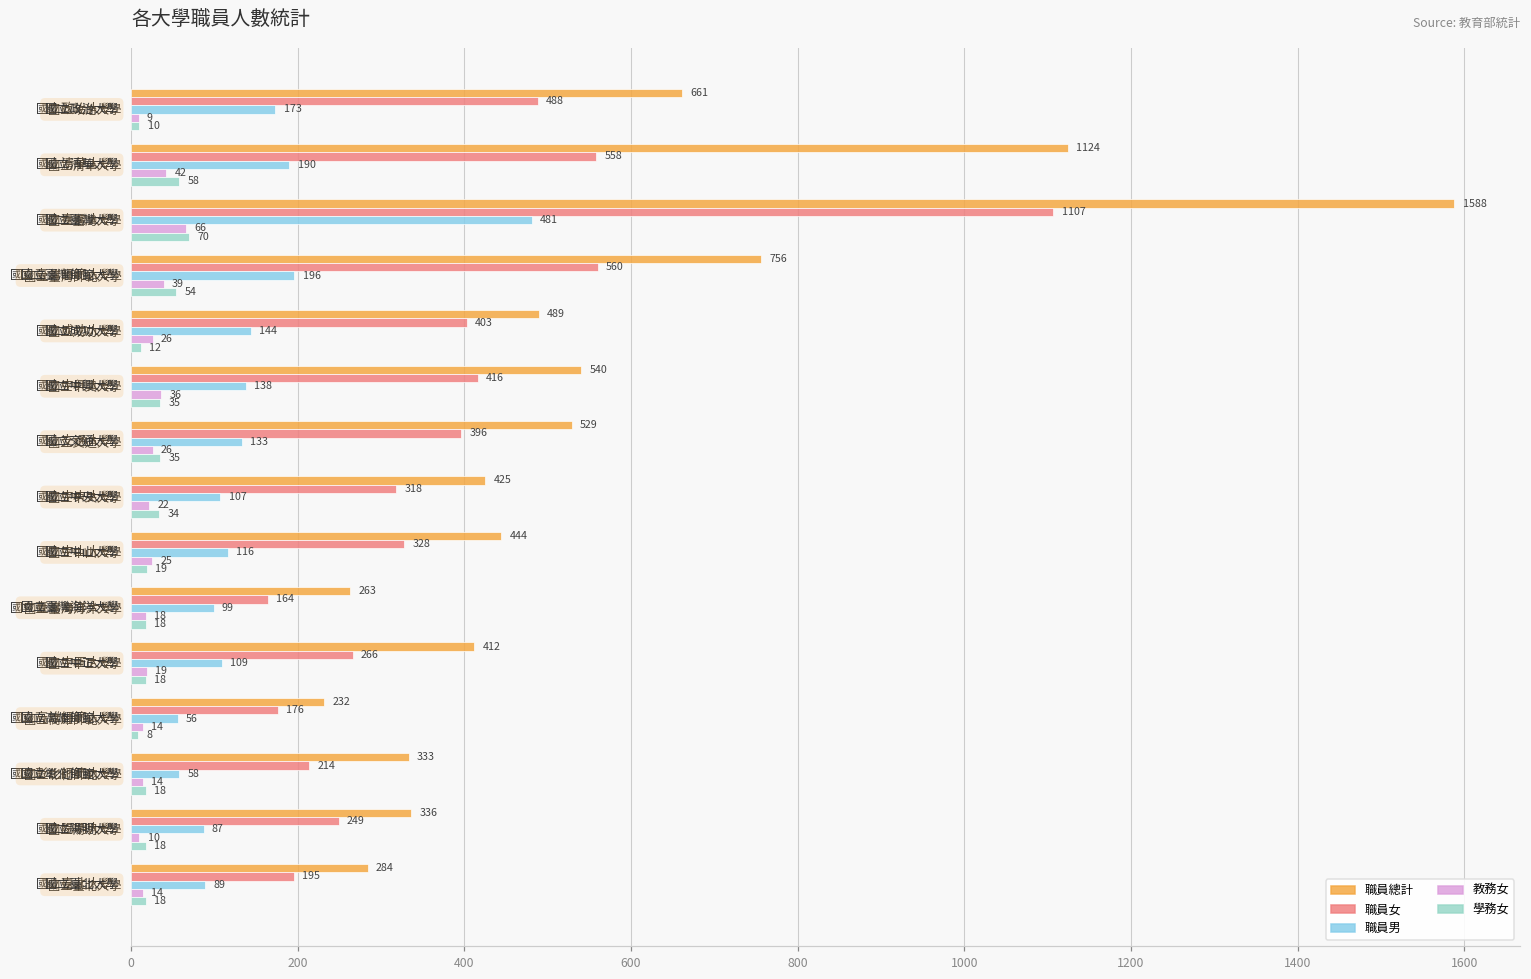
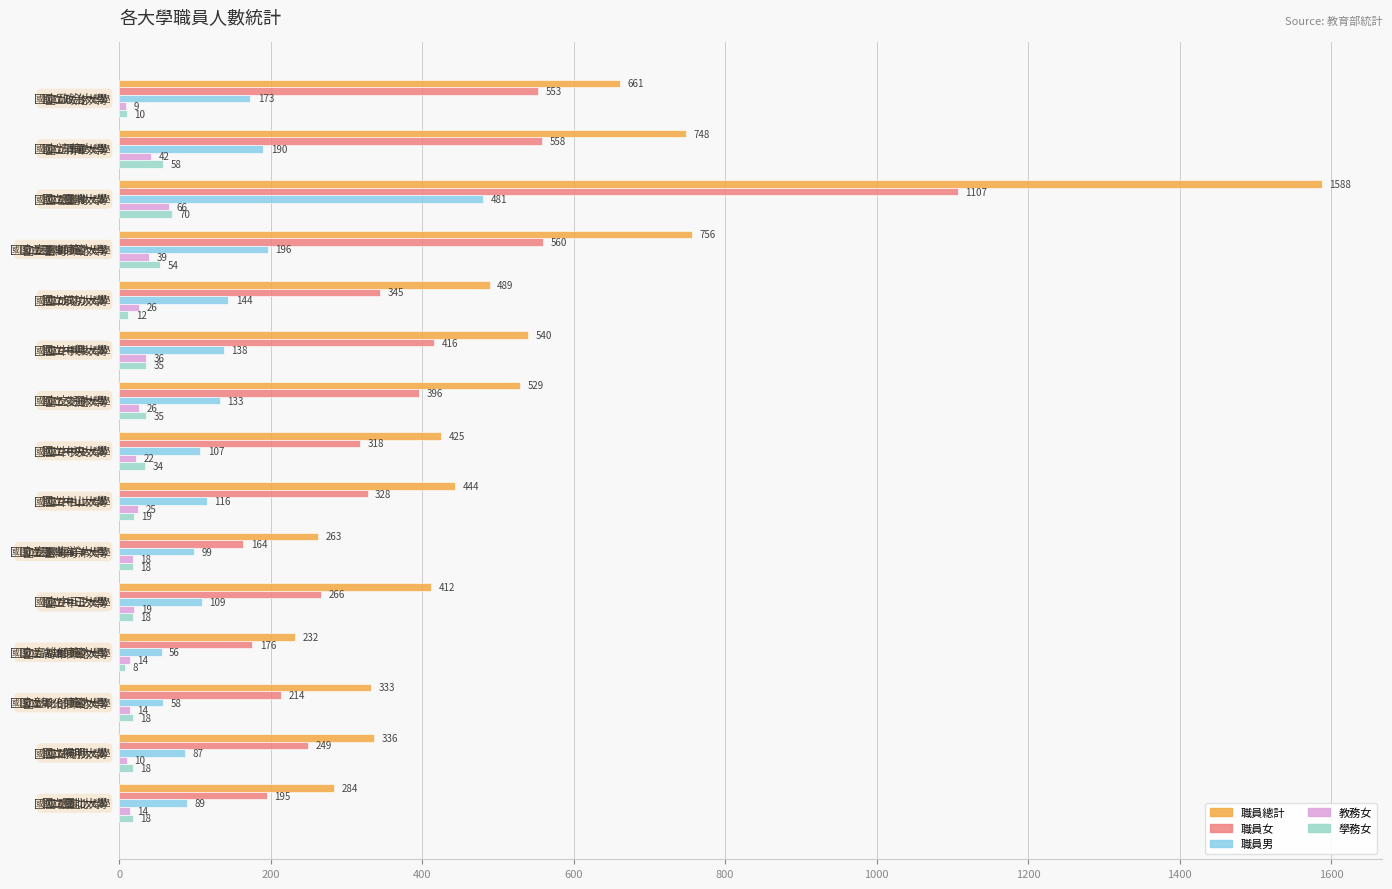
  {
    "職員總計": {
      "國立政治大學": 661,
-     "國立清華大學": 1124,
+     "國立清華大學": 748,
      "國立臺灣大學": 1588,
      "國立臺灣師範大學": 756,
      "國立成功大學": 489,
      "國立中興大學": 540,
      "國立交通大學": 529,
      "國立中央大學": 425,
      "國立中山大學": 444,
      "國立臺灣海洋大學": 263,
      "國立中正大學": 412,
      "國立高雄師範大學": 232,
      "國立彰化師範大學": 333,
      "國立陽明大學": 336,
      "國立臺北大學": 284
    },
    "職員女": {
-     "國立政治大學": 488,
+     "國立政治大學": 553,
      "國立清華大學": 558,
      "國立臺灣大學": 1107,
      "國立臺灣師範大學": 560,
-     "國立成功大學": 403,
+     "國立成功大學": 345,
      "國立中興大學": 416,
      "國立交通大學": 396,
      "國立中央大學": 318,
      "國立中山大學": 328,
      "國立臺灣海洋大學": 164,
      "國立中正大學": 266,
      "國立高雄師範大學": 176,
      "國立彰化師範大學": 214,
      "國立陽明大學": 249,
      "國立臺北大學": 195
    },
    "教務女": {
      "國立清華大學": 42,
      "國立臺灣師範大學": 39,
      "國立成功大學": 26,
      "國立交通大學": 26,
      "國立中央大學": 22,
      "國立中山大學": 25,
      "國立高雄師範大學": 14,
      "國立陽明大學": 10
    }
  }
